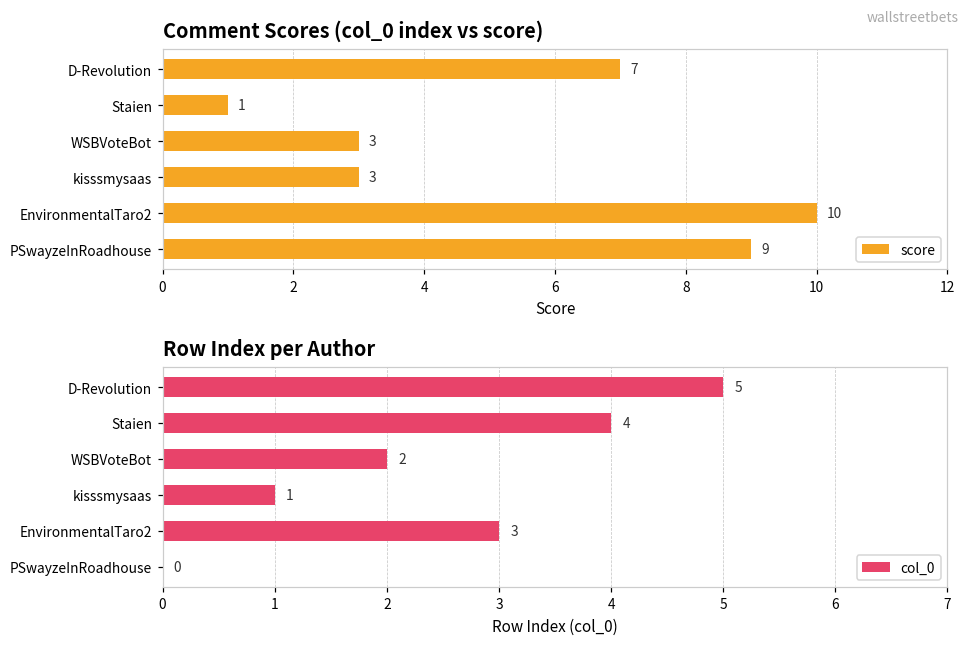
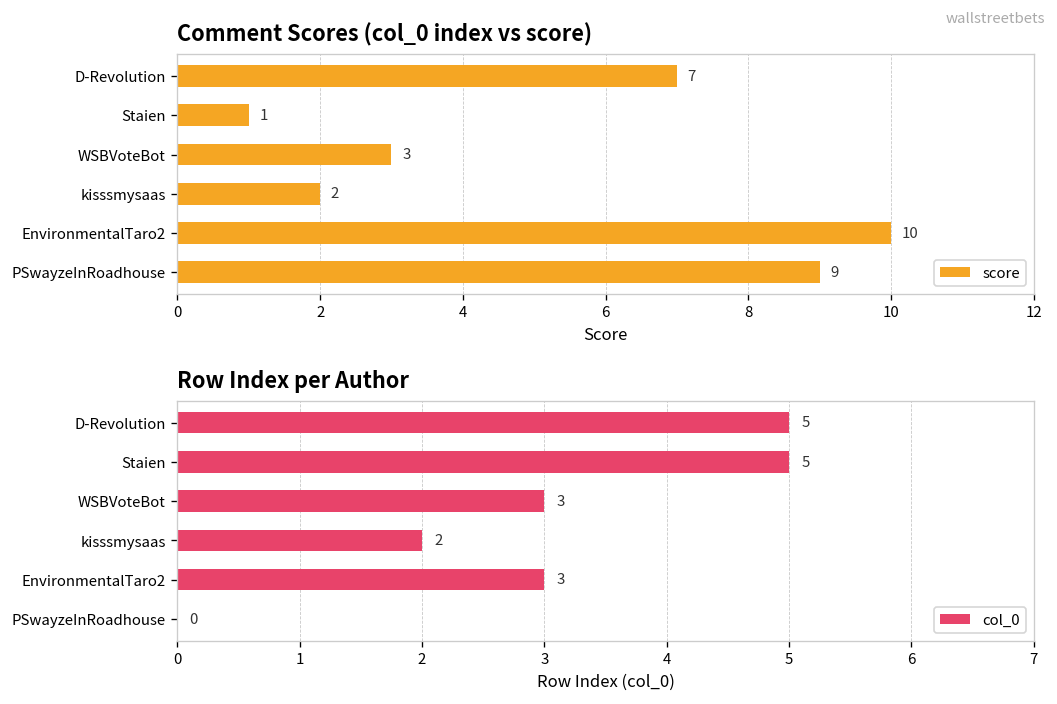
  {
    "Comment Scores (col_0 index vs score)": {
      "D-Revolution": 7,
      "Staien": 1,
      "WSBVoteBot": 3,
-     "kisssmysaas": 3,
+     "kisssmysaas": 2,
      "EnvironmentalTaro2": 10,
      "PSwayzeInRoadhouse": 9
    },
    "Row Index per Author": {
      "D-Revolution": 5,
-     "Staien": 4,
-     "WSBVoteBot": 2,
-     "kisssmysaas": 1,
+     "Staien": 5,
+     "WSBVoteBot": 3,
+     "kisssmysaas": 2,
      "EnvironmentalTaro2": 3,
      "PSwayzeInRoadhouse": 0
    }
  }
